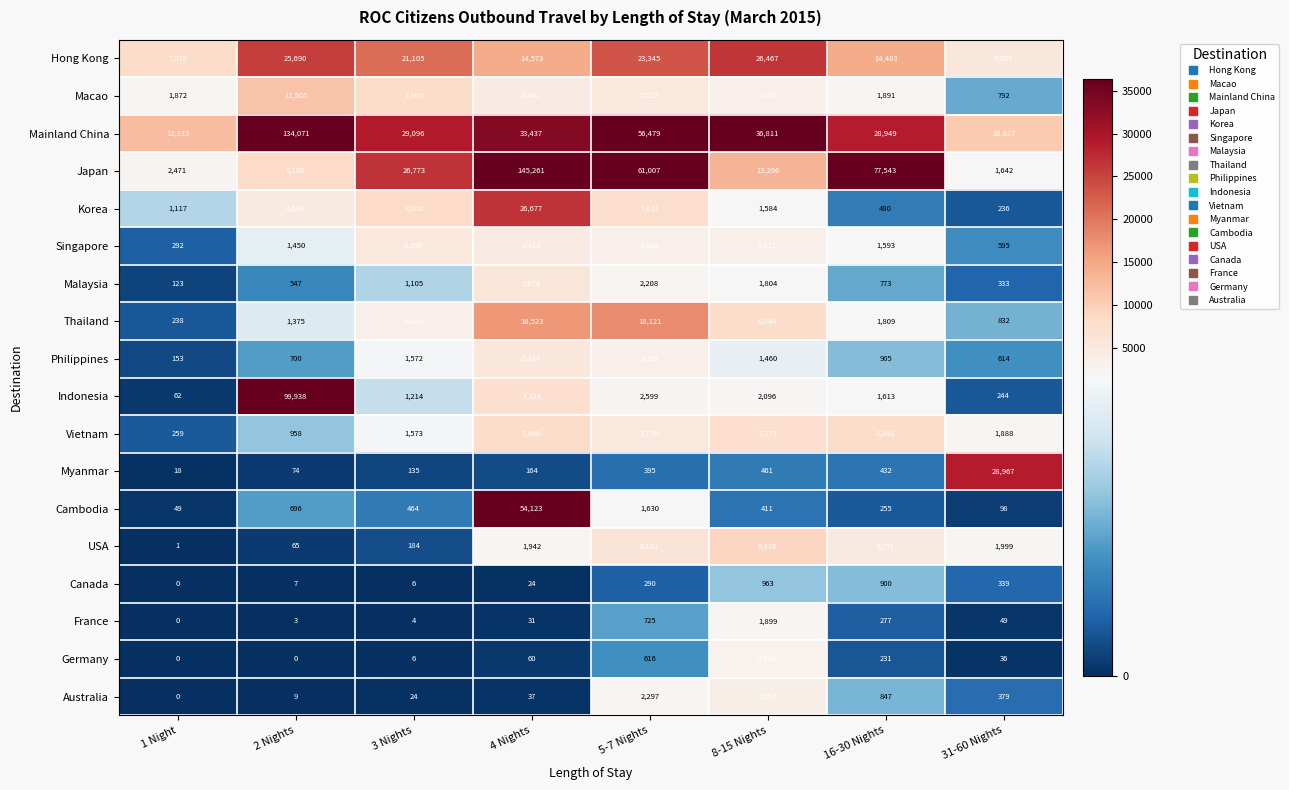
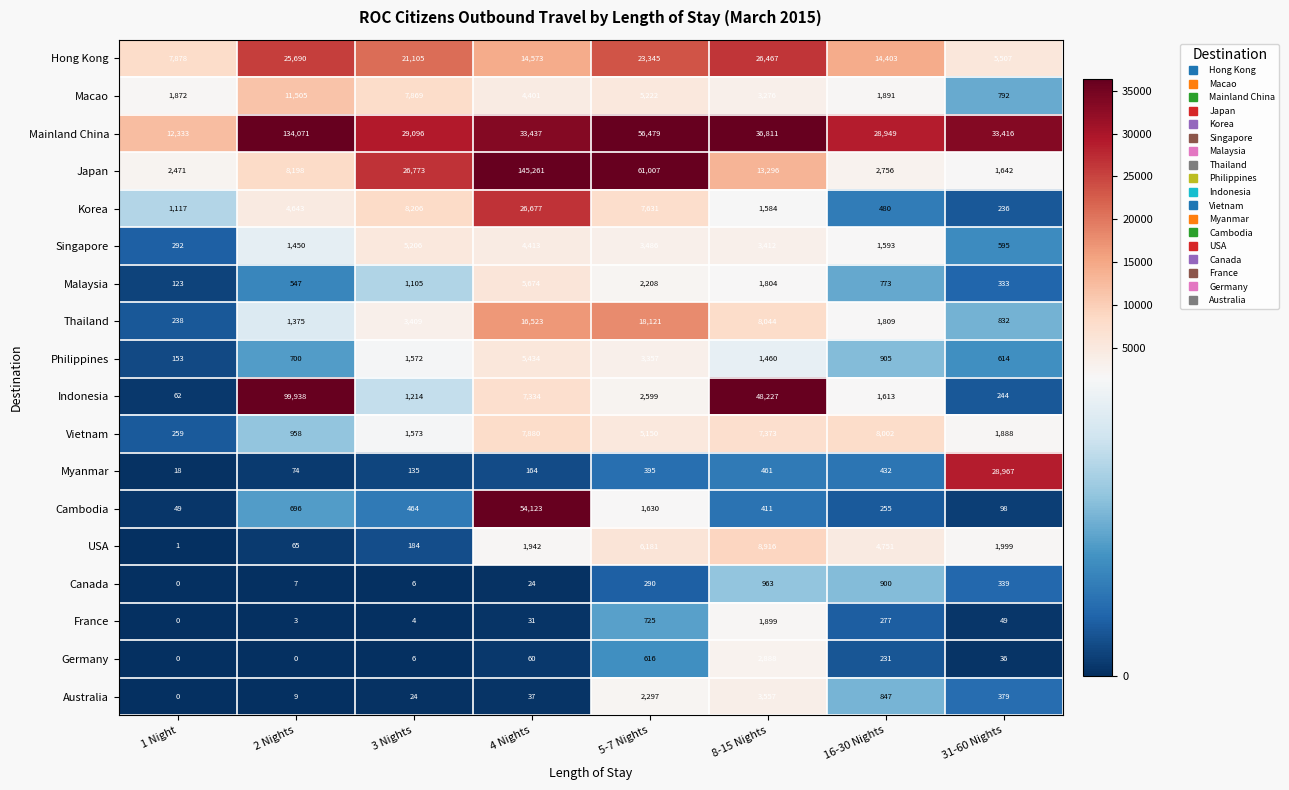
  {
    "Hong Kong": {
      "1 Night": "7,878",
      "2 Nights": "25,690",
      "3 Nights": "21,105",
      "4 Nights": "14,573",
      "5-7 Nights": "23,345",
      "8-15 Nights": "26,467",
      "16-30 Nights": "14,403"
    },
    "Macao": {
      "1 Night": "1,872",
      "2 Nights": "11,505",
      "3 Nights": "7,869",
      "16-30 Nights": "1,891",
      "31-60 Nights": "792"
    },
    "Mainland China": {
      "1 Night": "12,333",
      "2 Nights": "134,071",
      "3 Nights": "29,096",
      "4 Nights": "33,437",
      "5-7 Nights": "56,479",
      "8-15 Nights": "36,811",
      "16-30 Nights": "28,949",
-     "31-60 Nights": "10,627"
+     "31-60 Nights": "33,416"
    },
    "Japan": {
      "1 Night": "2,471",
      "2 Nights": "8,198",
      "3 Nights": "26,773",
      "4 Nights": "145,261",
      "5-7 Nights": "61,007",
      "8-15 Nights": "13,296",
-     "16-30 Nights": "77,543",
+     "16-30 Nights": "2,756",
      "31-60 Nights": "1,642"
    },
    "Korea": {
      "1 Night": "1,117",
      "3 Nights": "8,206",
      "4 Nights": "26,677",
      "5-7 Nights": "7,631",
      "8-15 Nights": "1,584",
      "16-30 Nights": "480",
      "31-60 Nights": "236"
    },
    "Singapore": {
      "1 Night": "292",
      "2 Nights": "1,450",
      "16-30 Nights": "1,593",
      "31-60 Nights": "595"
    },
    "Malaysia": {
      "1 Night": "123",
      "2 Nights": "547",
      "3 Nights": "1,105",
      "5-7 Nights": "2,208",
      "8-15 Nights": "1,804",
      "16-30 Nights": "773",
      "31-60 Nights": "333"
    },
    "Thailand": {
      "1 Night": "238",
      "2 Nights": "1,375",
      "4 Nights": "16,523",
      "5-7 Nights": "18,121",
      "8-15 Nights": "8,044",
      "16-30 Nights": "1,809",
      "31-60 Nights": "832"
    },
    "Philippines": {
      "1 Night": "153",
      "2 Nights": "700",
      "3 Nights": "1,572",
      "8-15 Nights": "1,460",
      "16-30 Nights": "905",
      "31-60 Nights": "614"
    },
    "Indonesia": {
      "1 Night": "62",
      "2 Nights": "99,938",
      "3 Nights": "1,214",
      "4 Nights": "7,334",
      "5-7 Nights": "2,599",
-     "8-15 Nights": "2,096",
+     "8-15 Nights": "48,227",
      "16-30 Nights": "1,613",
      "31-60 Nights": "244"
    },
    "Vietnam": {
      "1 Night": "259",
      "2 Nights": "958",
      "3 Nights": "1,573",
      "8-15 Nights": "7,373",
      "16-30 Nights": "8,002",
      "31-60 Nights": "1,888"
    },
    "Myanmar": {
      "1 Night": "18",
      "2 Nights": "74",
      "3 Nights": "135",
      "4 Nights": "164",
      "5-7 Nights": "395",
      "8-15 Nights": "461",
      "16-30 Nights": "432",
      "31-60 Nights": "28,967"
    },
    "Cambodia": {
      "1 Night": "49",
      "2 Nights": "696",
      "3 Nights": "464",
      "4 Nights": "54,123",
      "5-7 Nights": "1,630",
      "8-15 Nights": "411",
      "16-30 Nights": "255",
      "31-60 Nights": "98"
    },
    "USA": {
      "1 Night": "1",
      "2 Nights": "65",
      "3 Nights": "184",
      "4 Nights": "1,942",
      "8-15 Nights": "8,916",
      "31-60 Nights": "1,999"
    },
    "Canada": {
      "1 Night": "0",
      "2 Nights": "7",
      "3 Nights": "6",
      "4 Nights": "24",
      "5-7 Nights": "290",
      "8-15 Nights": "963",
      "16-30 Nights": "900",
      "31-60 Nights": "339"
    },
    "France": {
      "1 Night": "0",
      "2 Nights": "3",
      "3 Nights": "4",
      "4 Nights": "31",
      "5-7 Nights": "725",
      "8-15 Nights": "1,899",
      "16-30 Nights": "277",
      "31-60 Nights": "49"
    },
    "Germany": {
      "1 Night": "0",
      "2 Nights": "0",
      "3 Nights": "6",
      "4 Nights": "60",
      "5-7 Nights": "616",
      "16-30 Nights": "231",
      "31-60 Nights": "36"
    },
    "Australia": {
      "1 Night": "0",
      "2 Nights": "9",
      "3 Nights": "24",
      "4 Nights": "37",
      "5-7 Nights": "2,297",
      "16-30 Nights": "847",
      "31-60 Nights": "379"
    }
  }
